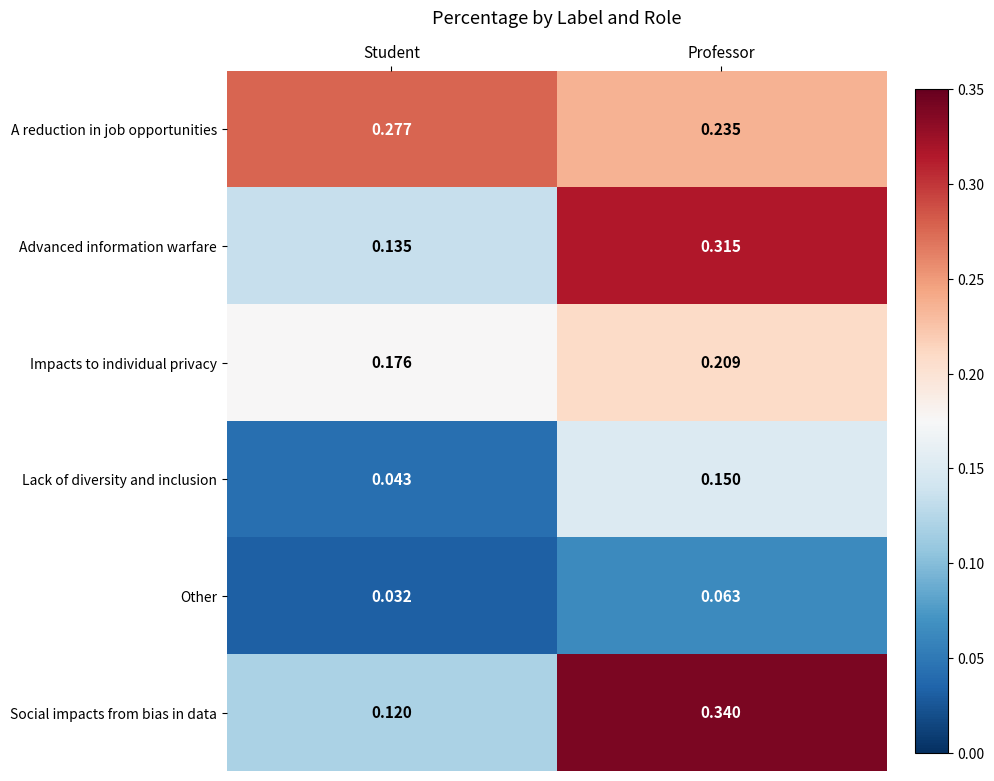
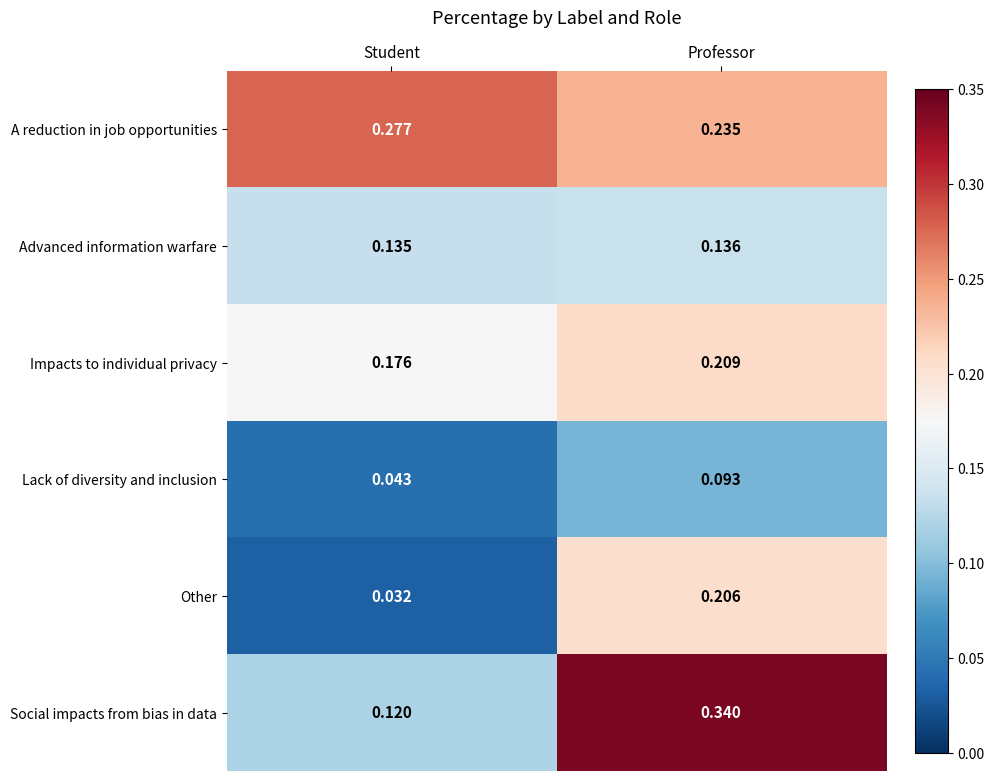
  {
    "A reduction in job opportunities": {
      "Student": 0.277,
      "Professor": 0.235
    },
    "Advanced information warfare": {
      "Student": 0.135,
-     "Professor": 0.315
+     "Professor": 0.136
    },
    "Impacts to individual privacy": {
      "Student": 0.176,
      "Professor": 0.209
    },
    "Lack of diversity and inclusion": {
      "Student": 0.043,
-     "Professor": 0.150
+     "Professor": 0.093
    },
    "Other": {
      "Student": 0.032,
-     "Professor": 0.063
+     "Professor": 0.206
    },
    "Social impacts from bias in data": {
      "Student": 0.120,
      "Professor": 0.340
    }
  }
